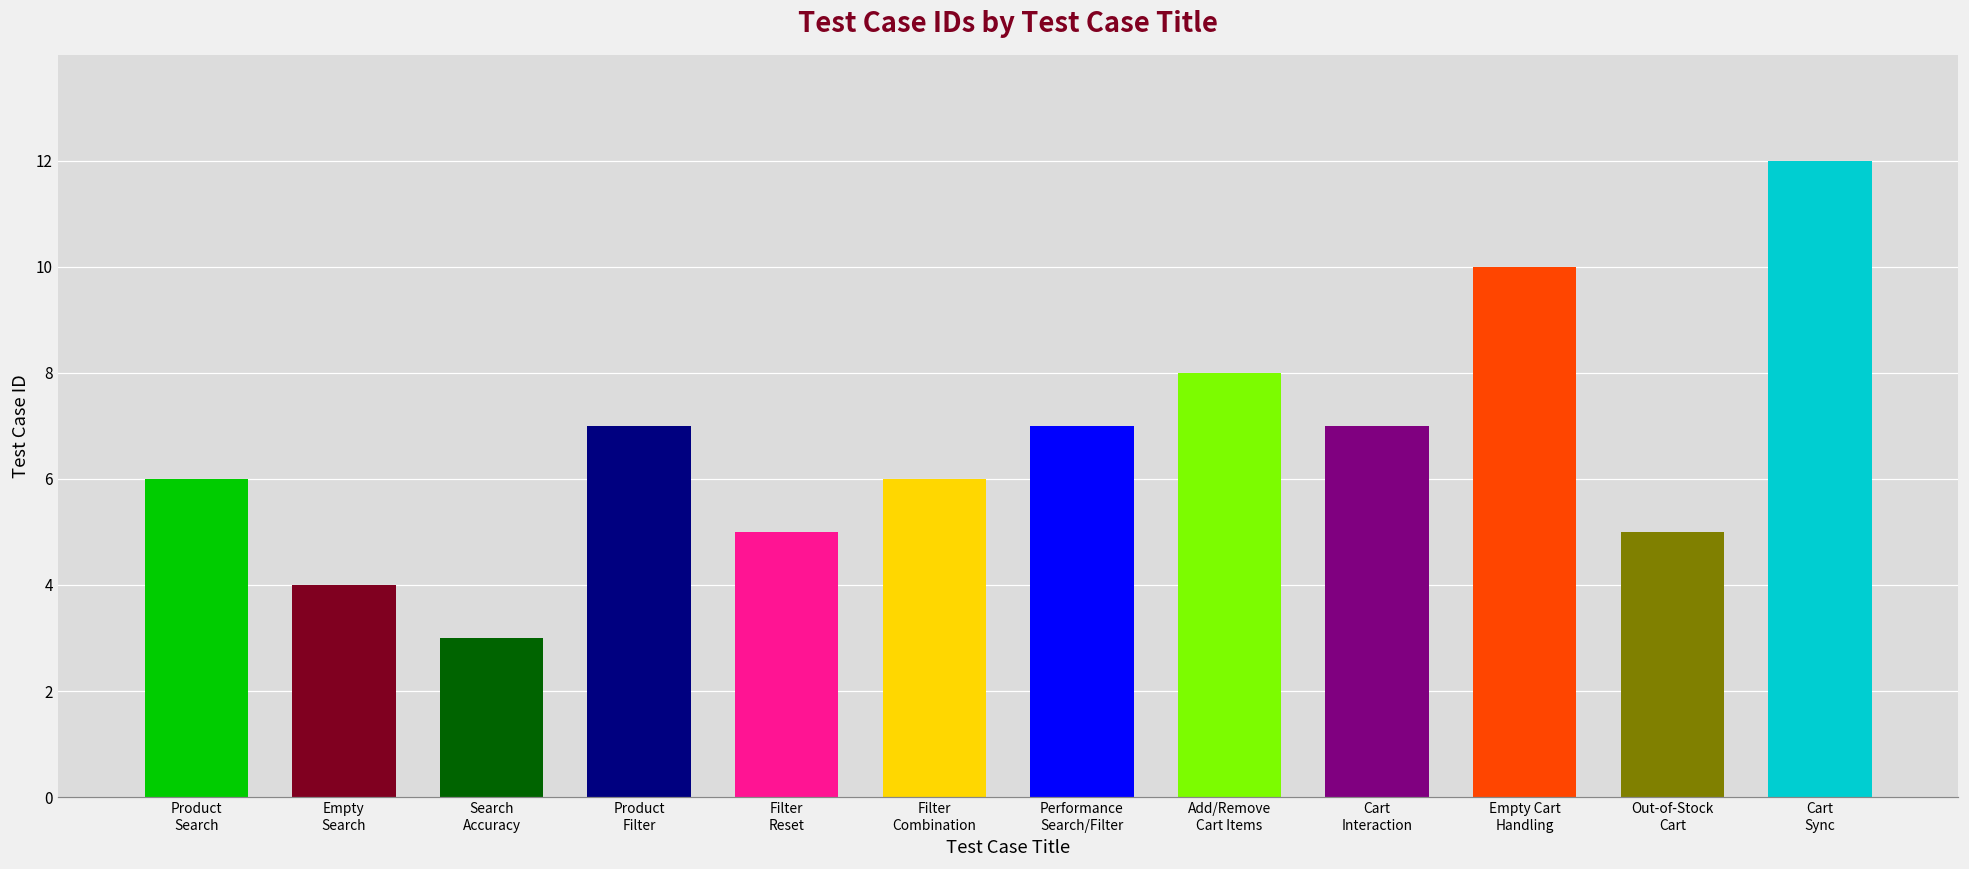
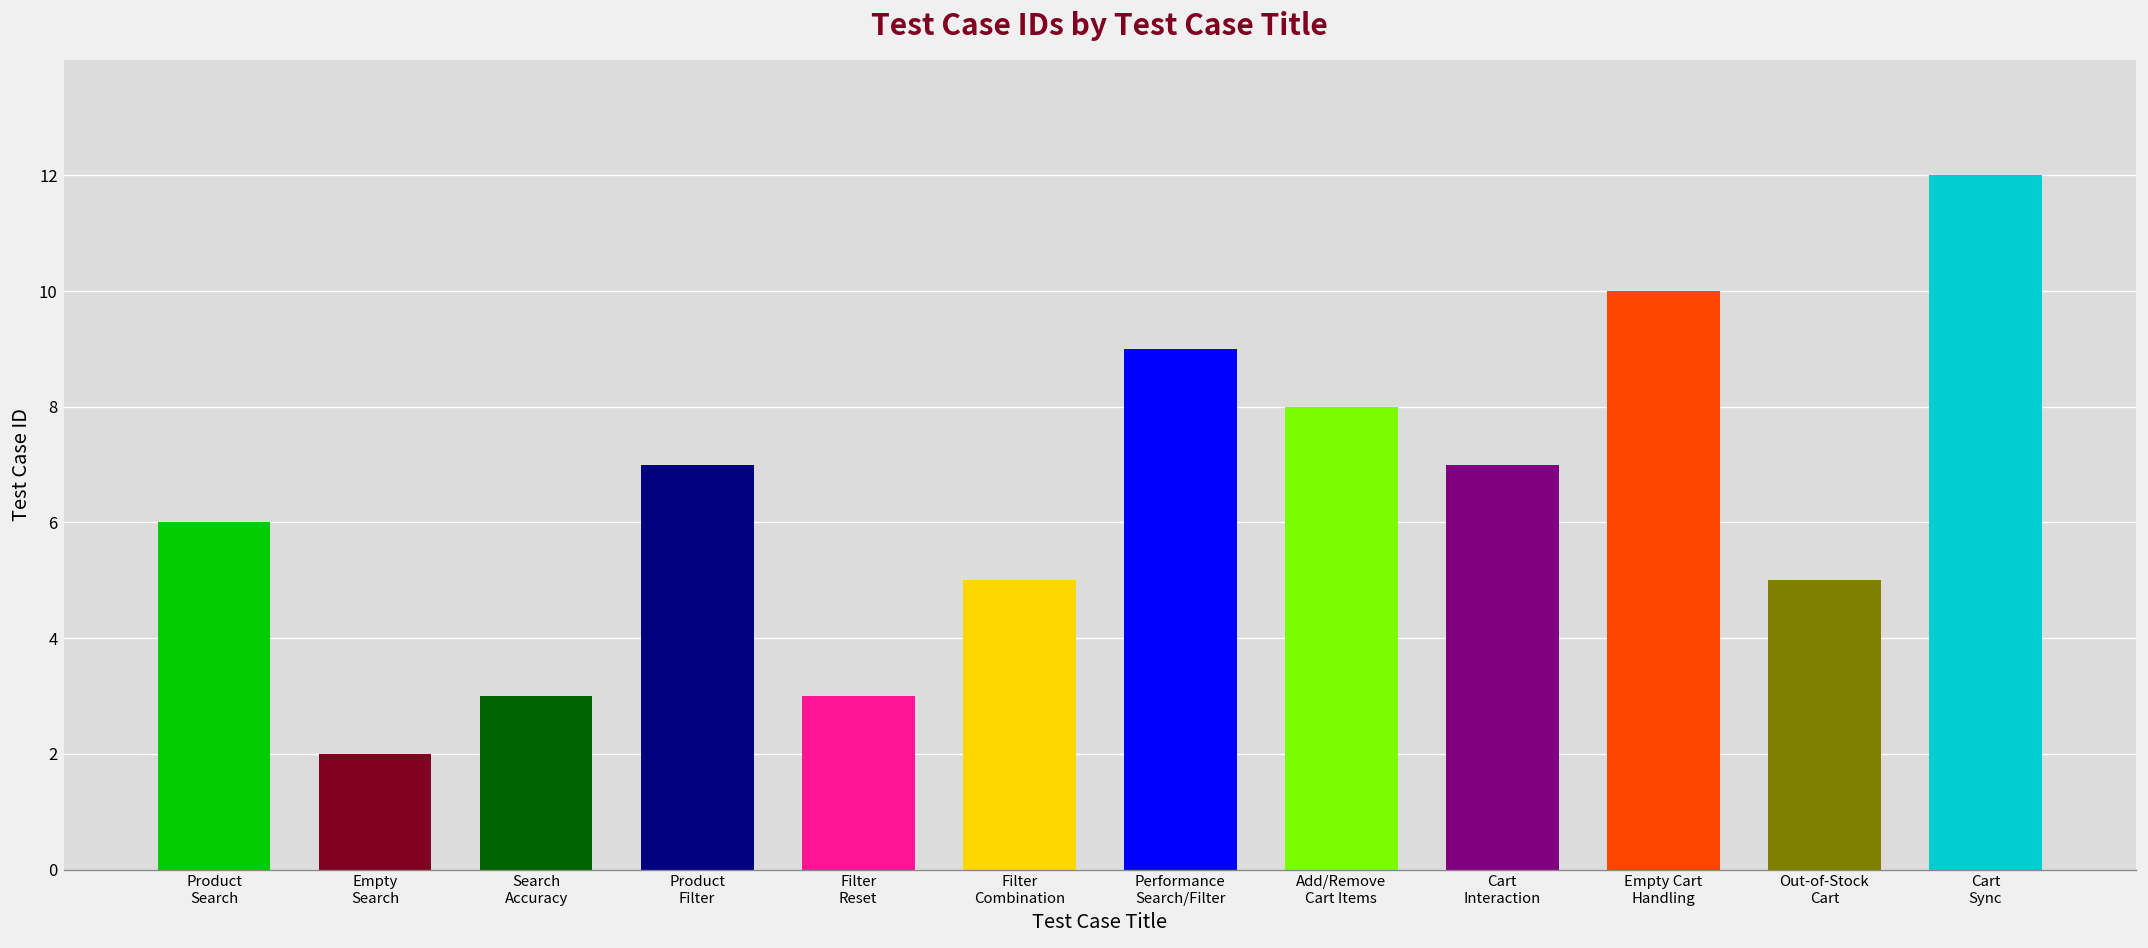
  {
    "Product Search": 6,
-   "Empty Search": 4,
+   "Empty Search": 2,
    "Search Accuracy": 3,
    "Product Filter": 7,
-   "Filter Reset": 5,
-   "Filter Combination": 6,
-   "Performance Search/Filter": 7,
+   "Filter Reset": 3,
+   "Filter Combination": 5,
+   "Performance Search/Filter": 9,
    "Add/Remove Cart Items": 8,
    "Cart Interaction": 7,
    "Empty Cart Handling": 10,
    "Out-of-Stock Cart": 5,
    "Cart Sync": 12
  }
